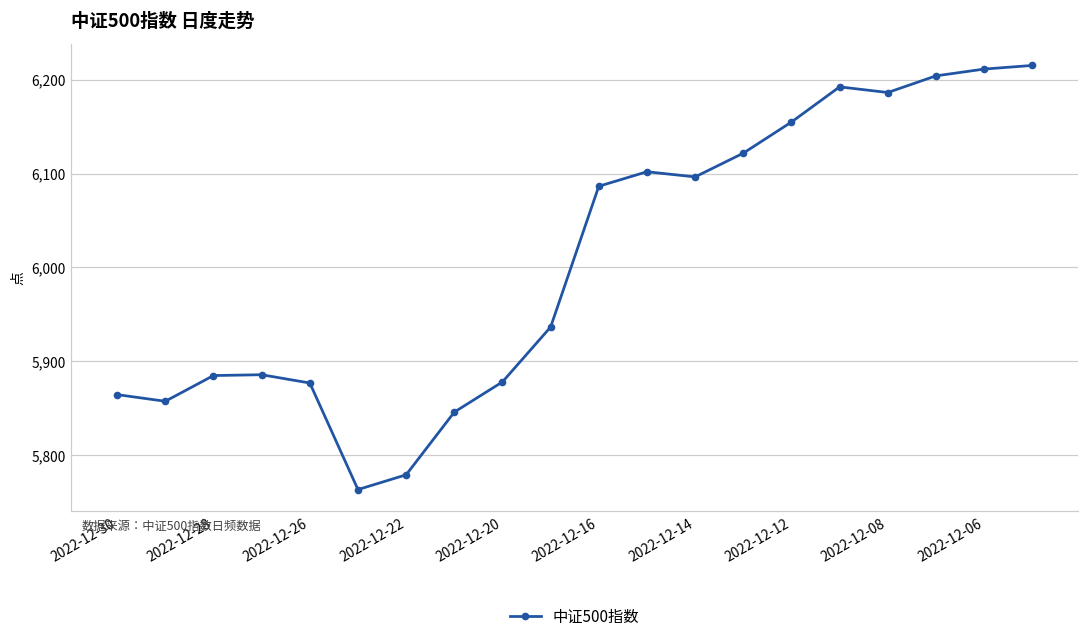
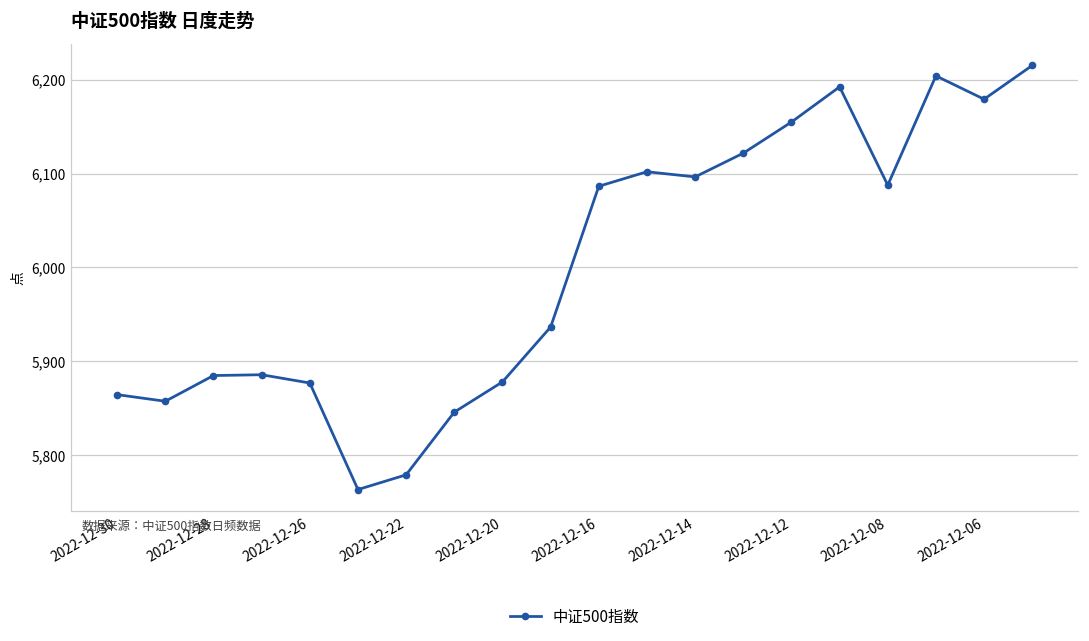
  {
    "2022-12-30": "5,860",
    "2022-12-28": "5,880",
    "2022-12-26": "5,880",
    "2022-12-22": "5,780",
    "2022-12-20": "5,880",
    "2022-12-16": "6,090",
    "2022-12-14": "6,100",
    "2022-12-12": "6,150",
-   "2022-12-08": "6,190",
-   "2022-12-06": "6,210"
+   "2022-12-08": "6,090",
+   "2022-12-06": "6,180"
  }
